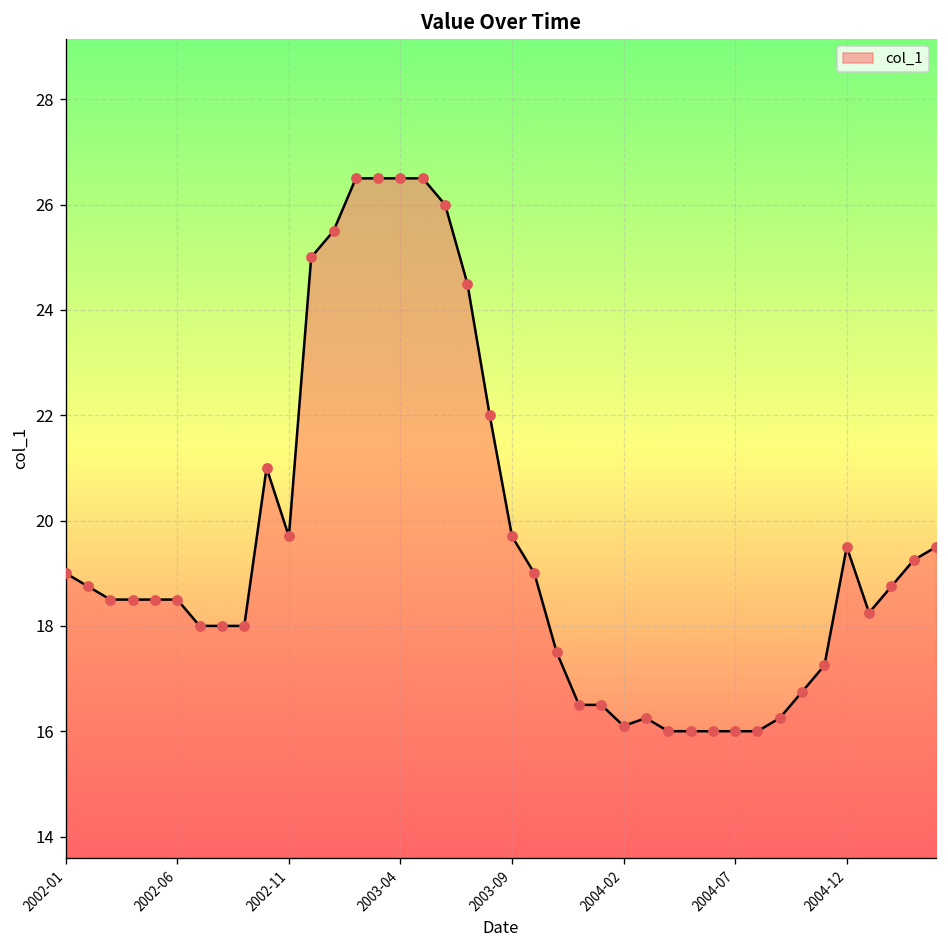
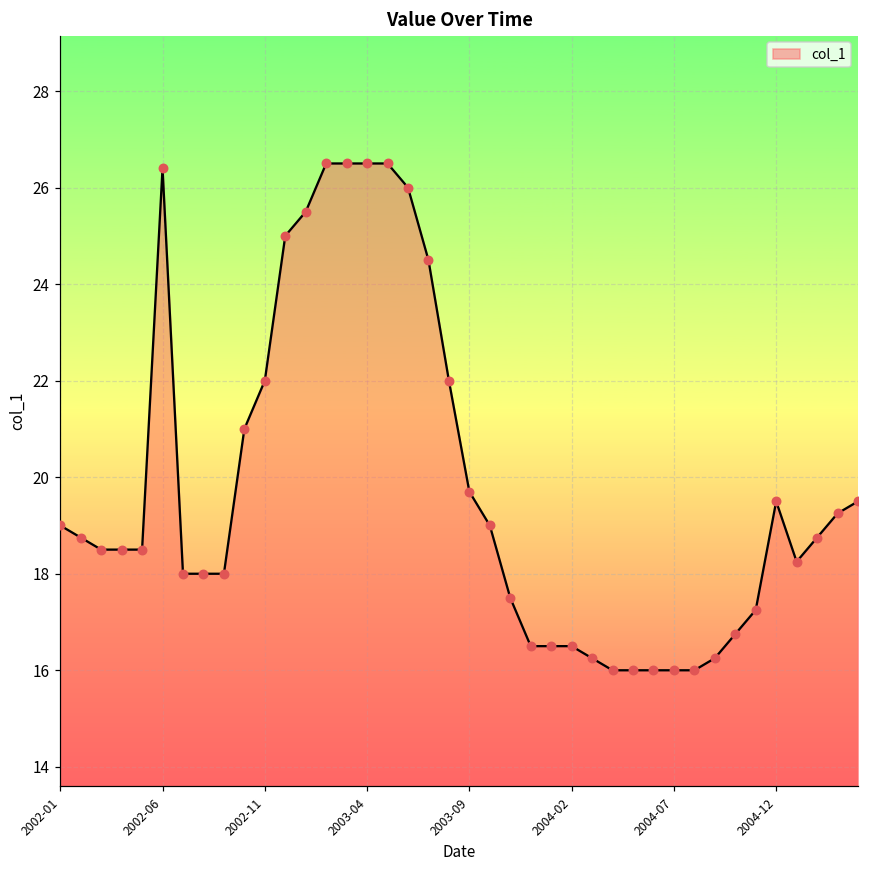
  {
    "2002-01": 19.0,
-   "2002-06": 18.5,
-   "2002-11": 19.7,
+   "2002-06": 26.4,
+   "2002-11": 22.0,
    "2003-04": 26.5,
    "2003-09": 19.7,
-   "2004-02": 16.1,
+   "2004-02": 16.5,
    "2004-07": 16.0,
    "2004-12": 19.5
  }
